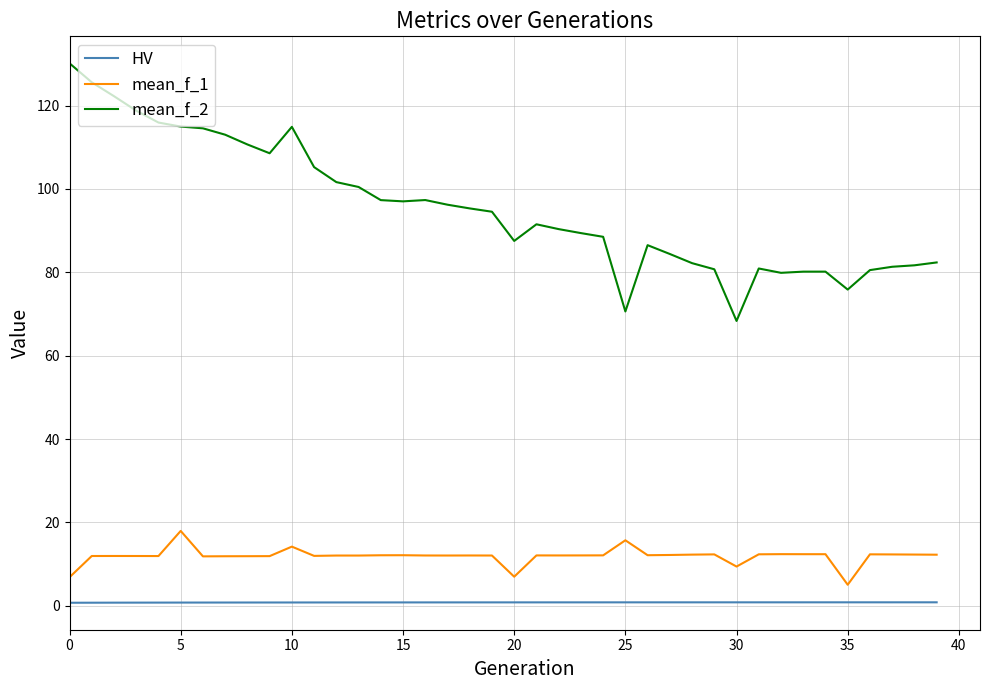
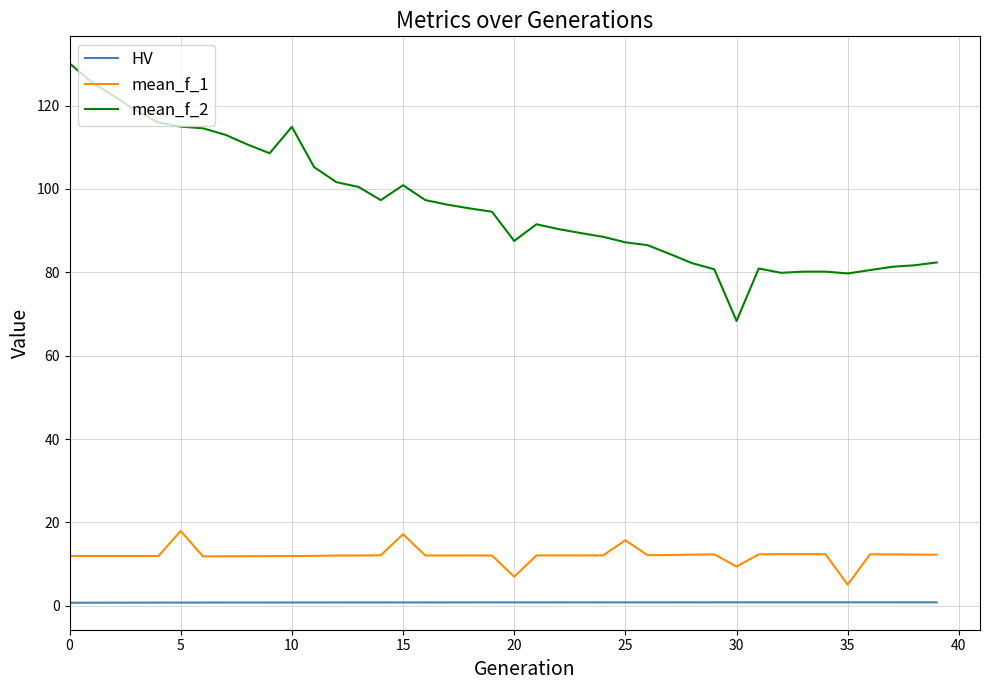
  {
    "HV": {
      "0": 1,
      "5": 1,
      "10": 1,
      "15": 1,
      "20": 1,
      "25": 1,
      "30": 1,
      "35": 1
    },
    "mean_f_1": {
-     "0": 7,
+     "0": 12,
      "5": 18,
-     "10": 14,
-     "15": 12,
+     "10": 12,
+     "15": 17,
      "20": 7,
      "25": 16,
      "30": 9,
      "35": 5
    },
    "mean_f_2": {
      "0": 130,
      "5": 115,
      "10": 115,
-     "15": 97,
+     "15": 101,
      "20": 88,
-     "25": 71,
+     "25": 87,
      "30": 68,
-     "35": 76
+     "35": 80
    }
  }
